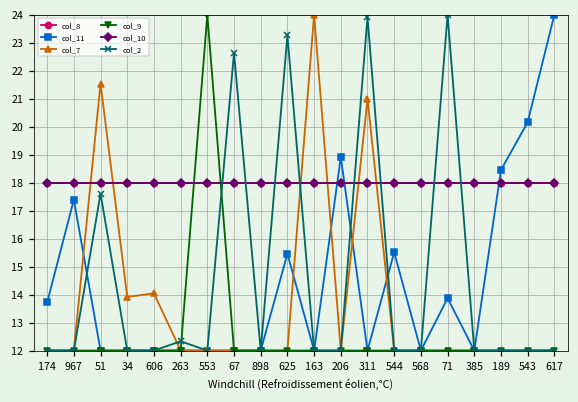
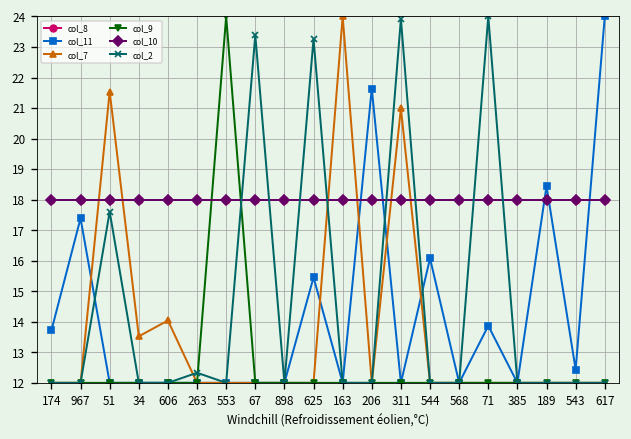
  {
    "col_10": {
      "174": 18.0,
      "967": 18.0,
      "51": 18.0,
      "34": 18.0,
      "606": 18.0,
      "263": 18.0,
      "553": 18.0,
      "67": 18.0,
      "898": 18.0,
      "625": 18.0,
      "163": 18.0,
      "206": 18.0,
      "311": 18.0,
      "544": 18.0,
      "568": 18.0,
      "71": 18.0,
      "385": 18.0,
      "189": 18.0,
      "543": 18.0,
      "617": 18.0
    },
    "col_11": {
      "174": 13.7,
      "967": 17.4,
      "625": 15.5,
-     "206": 18.9,
-     "544": 15.5,
+     "206": 21.6,
+     "544": 16.1,
      "71": 13.9,
      "189": 18.4,
-     "543": 20.2,
+     "543": 12.4,
      "617": 24.0
    },
    "col_7": {
      "51": 21.5,
-     "34": 13.9,
+     "34": 13.5,
      "606": 14.0,
      "163": 24.0,
      "311": 21.0
    },
    "col_9": {
      "553": 24.0
    },
    "col_2": {
      "51": 17.6,
      "263": 12.3,
-     "67": 22.6,
+     "67": 23.4,
      "625": 23.3,
      "311": 23.9,
      "71": 24.0
    }
  }
